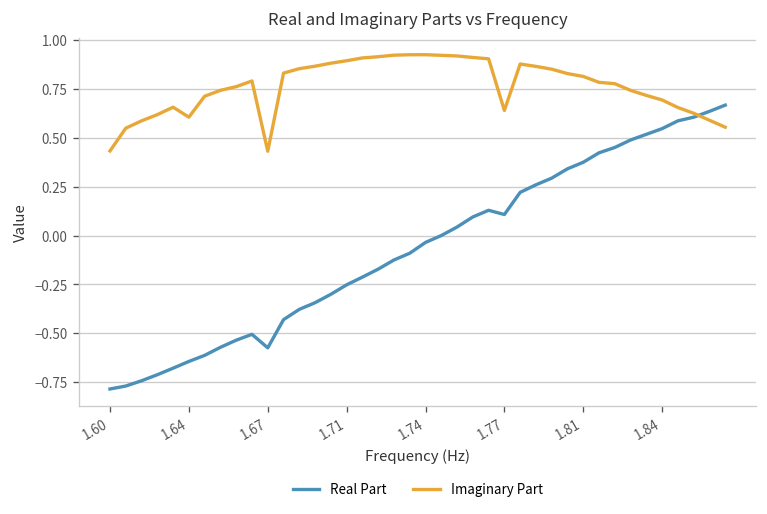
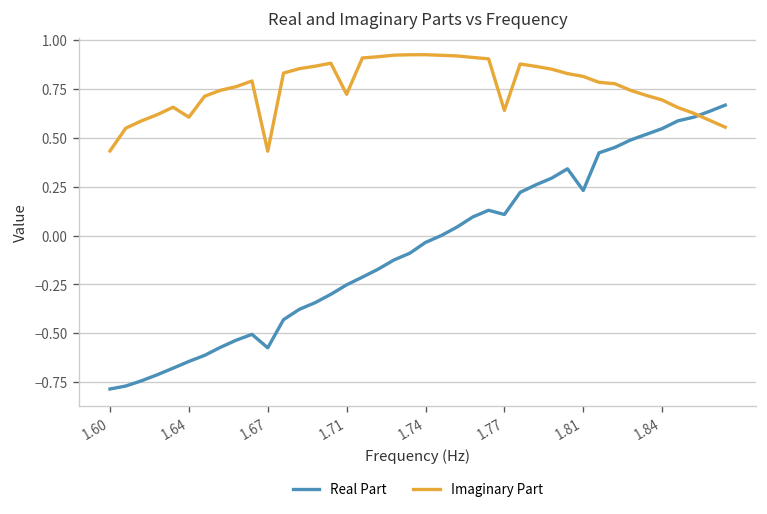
  {
    "Real Part": {
      "1.60": -0.78,
      "1.64": -0.64,
      "1.67": -0.57,
      "1.71": -0.25,
      "1.74": -0.03,
      "1.77": 0.11,
-     "1.81": 0.38,
+     "1.81": 0.23,
      "1.84": 0.55
    },
    "Imaginary Part": {
      "1.60": 0.43,
      "1.64": 0.61,
      "1.67": 0.43,
-     "1.71": 0.89,
+     "1.71": 0.72,
      "1.74": 0.93,
      "1.77": 0.64,
      "1.81": 0.81,
      "1.84": 0.69
    }
  }
